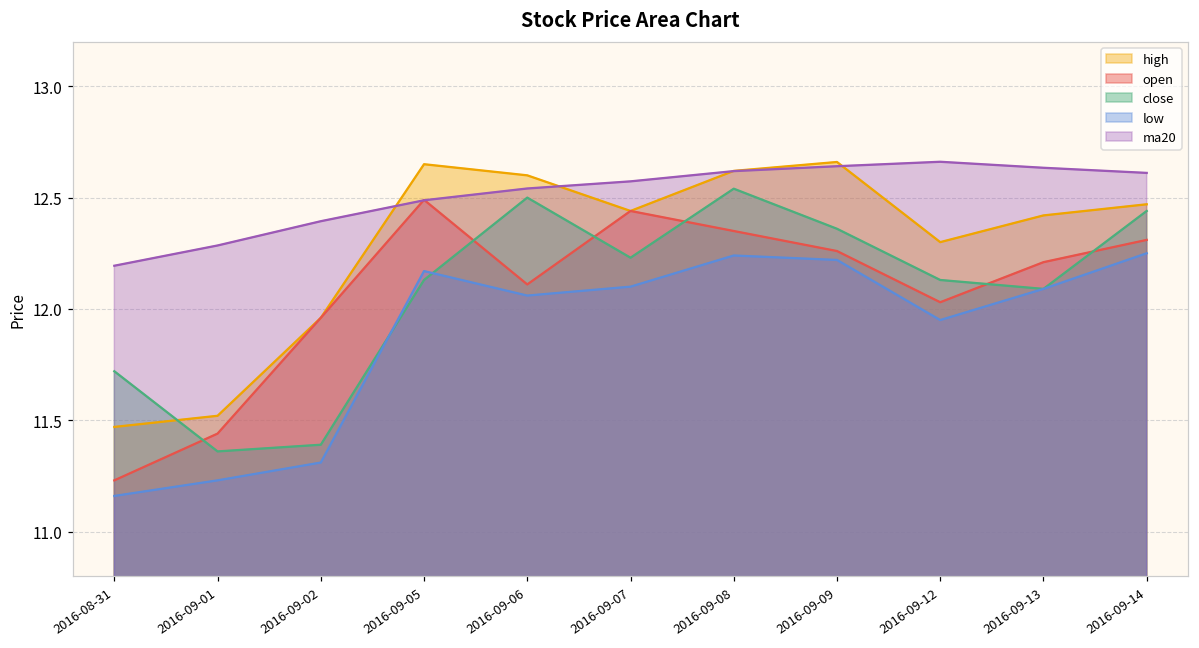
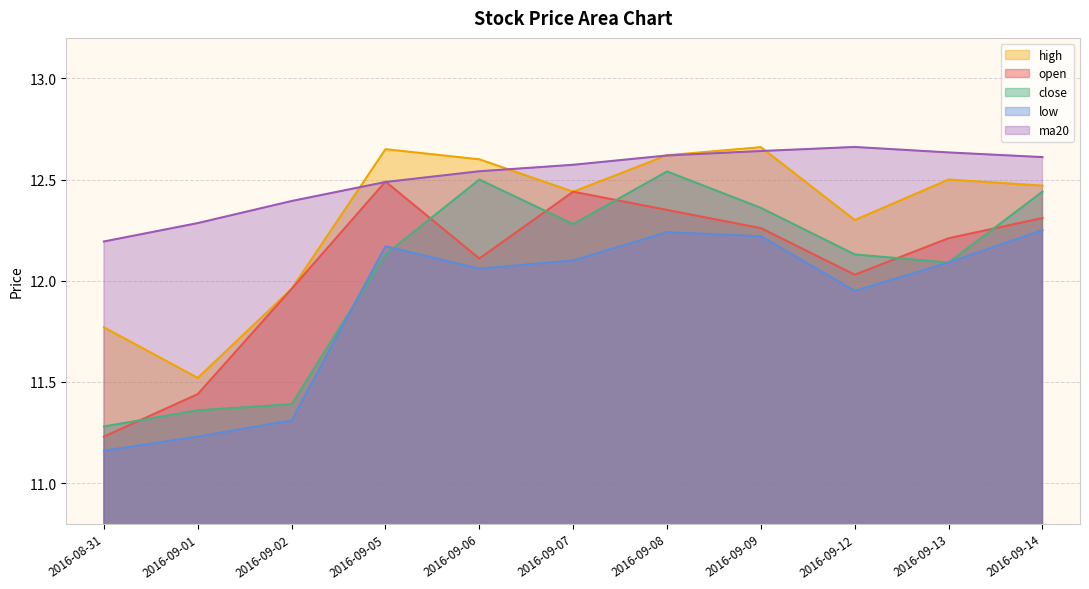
  {
    "high": {
-     "2016-08-31": 11.47,
+     "2016-08-31": 11.77,
      "2016-09-01": 11.52,
      "2016-09-05": 12.65,
      "2016-09-06": 12.60,
      "2016-09-09": 12.66,
      "2016-09-12": 12.30,
-     "2016-09-13": 12.42,
+     "2016-09-13": 12.50,
      "2016-09-14": 12.47
    },
    "open": {
      "2016-08-31": 11.23,
      "2016-09-01": 11.44,
      "2016-09-06": 12.11,
      "2016-09-08": 12.35,
      "2016-09-09": 12.26,
      "2016-09-12": 12.03,
      "2016-09-13": 12.21,
      "2016-09-14": 12.31
    },
    "close": {
-     "2016-08-31": 11.72,
+     "2016-08-31": 11.28,
      "2016-09-01": 11.36,
      "2016-09-02": 11.39,
      "2016-09-05": 12.13,
      "2016-09-06": 12.50,
-     "2016-09-07": 12.23,
+     "2016-09-07": 12.28,
      "2016-09-08": 12.54,
      "2016-09-09": 12.36,
      "2016-09-12": 12.13,
      "2016-09-14": 12.44
    }
  }
